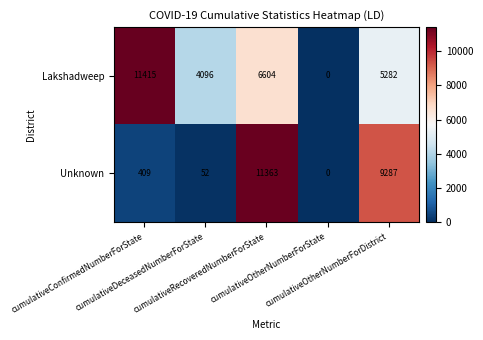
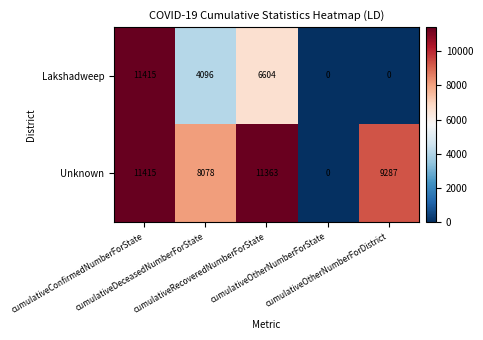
  {
    "Lakshadweep": {
      "cumulativeConfirmedNumberForState": 11415,
      "cumulativeDeceasedNumberForState": 4096,
      "cumulativeRecoveredNumberForState": 6604,
      "cumulativeOtherNumberForState": 0,
-     "cumulativeOtherNumberForDistrict": 5282
+     "cumulativeOtherNumberForDistrict": 0
    },
    "Unknown": {
-     "cumulativeConfirmedNumberForState": 409,
-     "cumulativeDeceasedNumberForState": 52,
+     "cumulativeConfirmedNumberForState": 11415,
+     "cumulativeDeceasedNumberForState": 8078,
      "cumulativeRecoveredNumberForState": 11363,
      "cumulativeOtherNumberForState": 0,
      "cumulativeOtherNumberForDistrict": 9287
    }
  }
